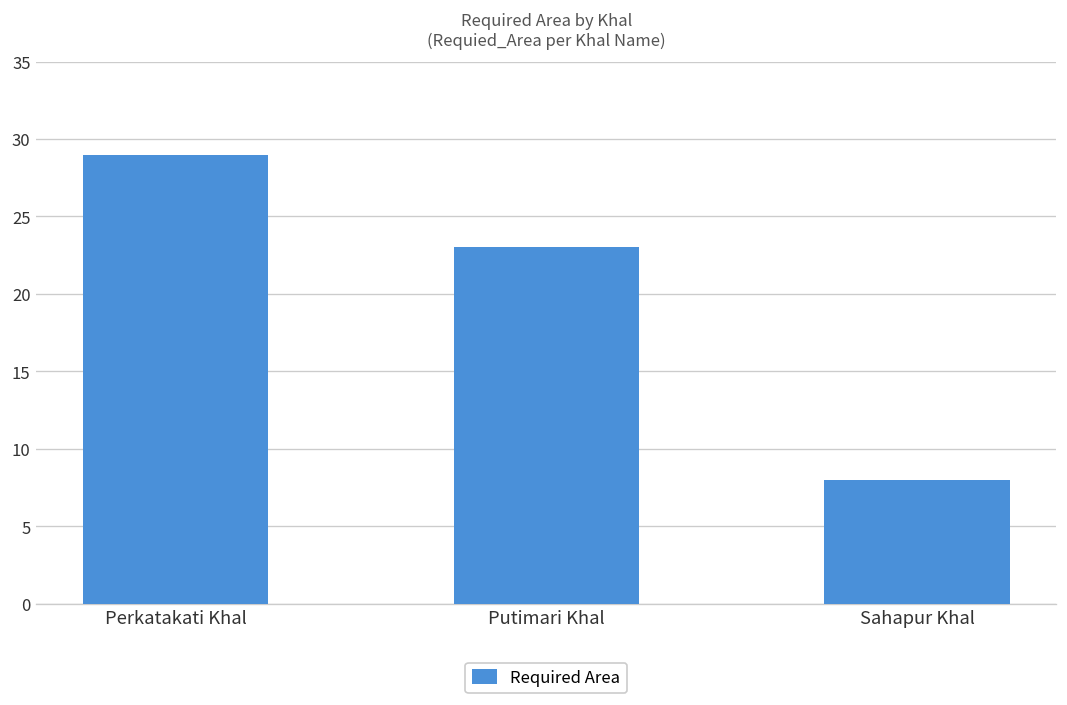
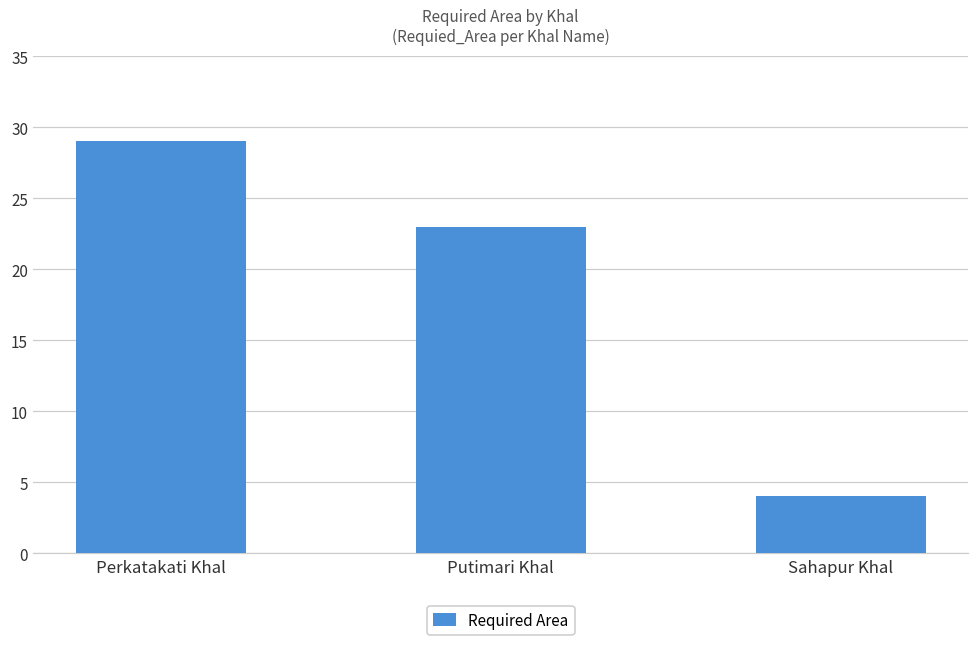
  {
    "Perkatakati Khal": 29,
    "Putimari Khal": 23,
-   "Sahapur Khal": 8
+   "Sahapur Khal": 4
  }
